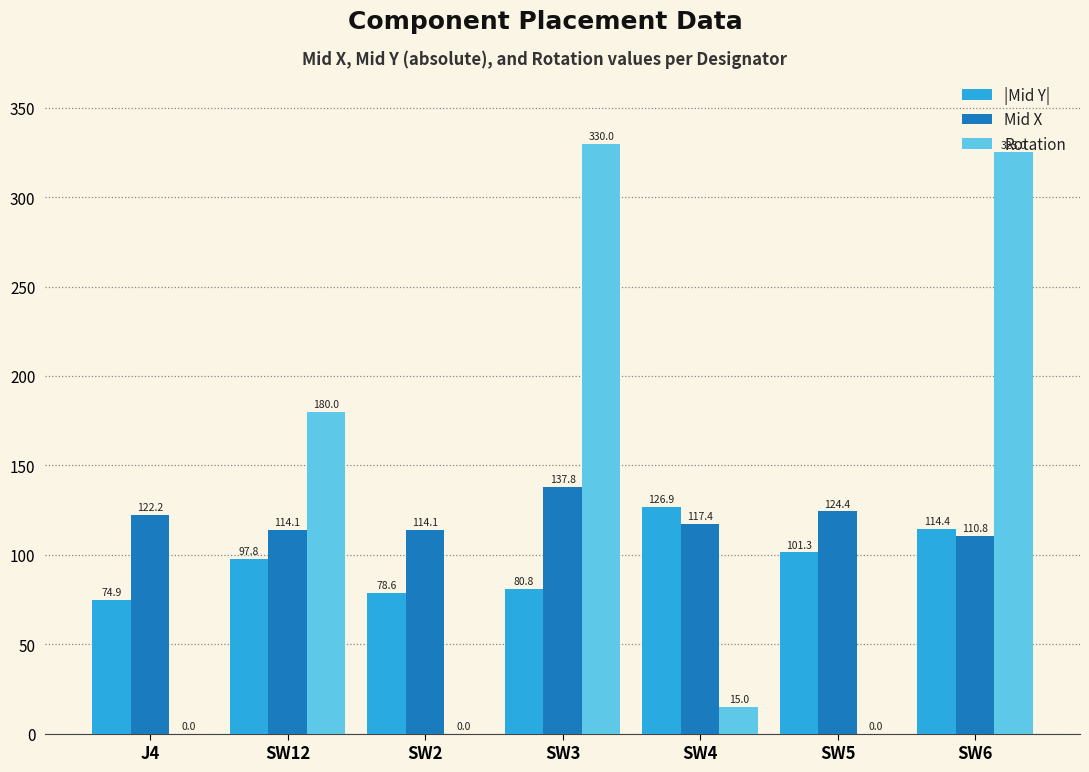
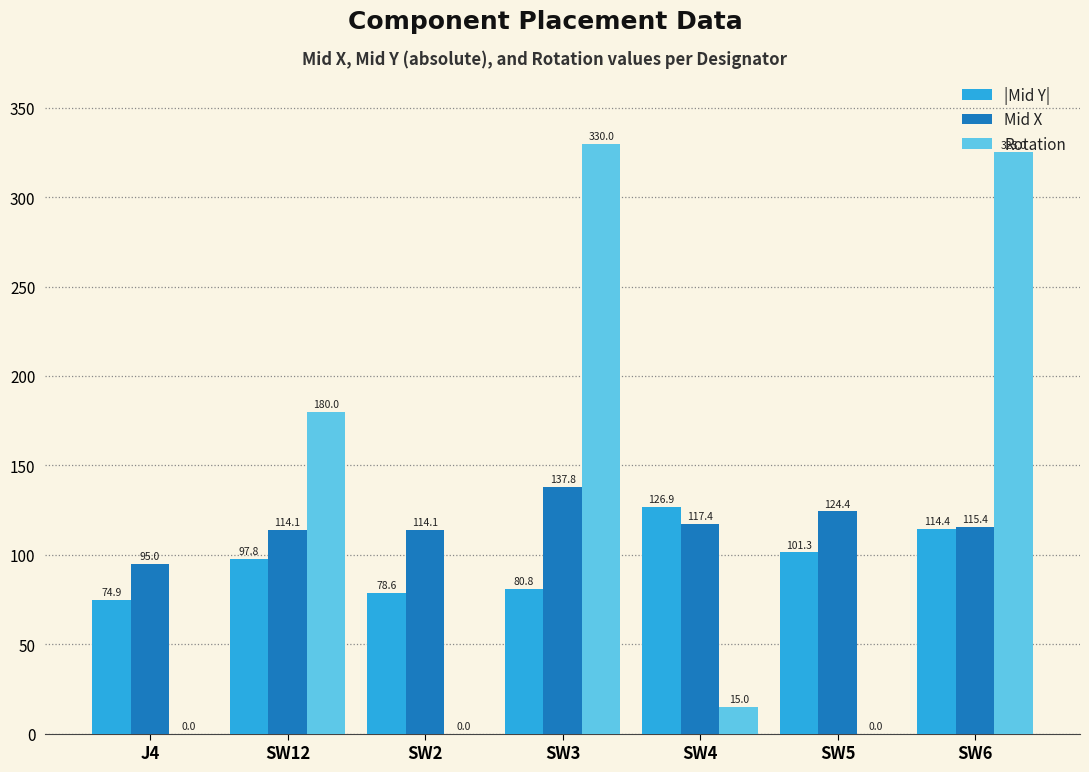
  {
    "Mid X": {
-     "J4": 122.2,
+     "J4": 95.0,
      "SW12": 114.1,
      "SW2": 114.1,
      "SW3": 137.8,
      "SW4": 117.4,
      "SW5": 124.4,
-     "SW6": 110.8
+     "SW6": 115.4
    }
  }
